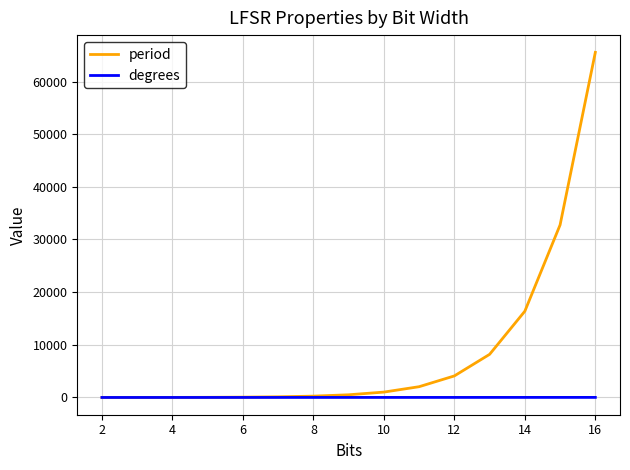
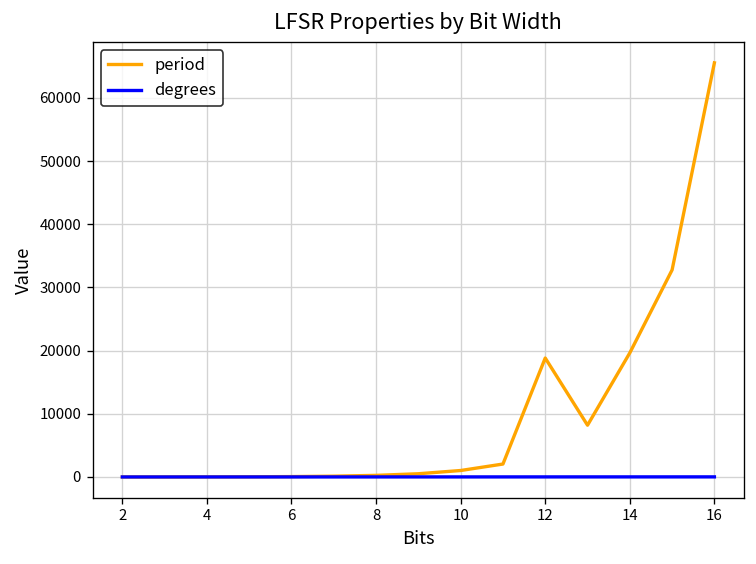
  {
    "period": {
      "10": 1000,
-     "12": 4000,
-     "14": 16000,
+     "12": 19000,
+     "14": 20000,
      "16": 66000
    },
    "degrees": {
      "10": 0,
      "12": 0,
      "14": 0,
      "16": 0
    }
  }
